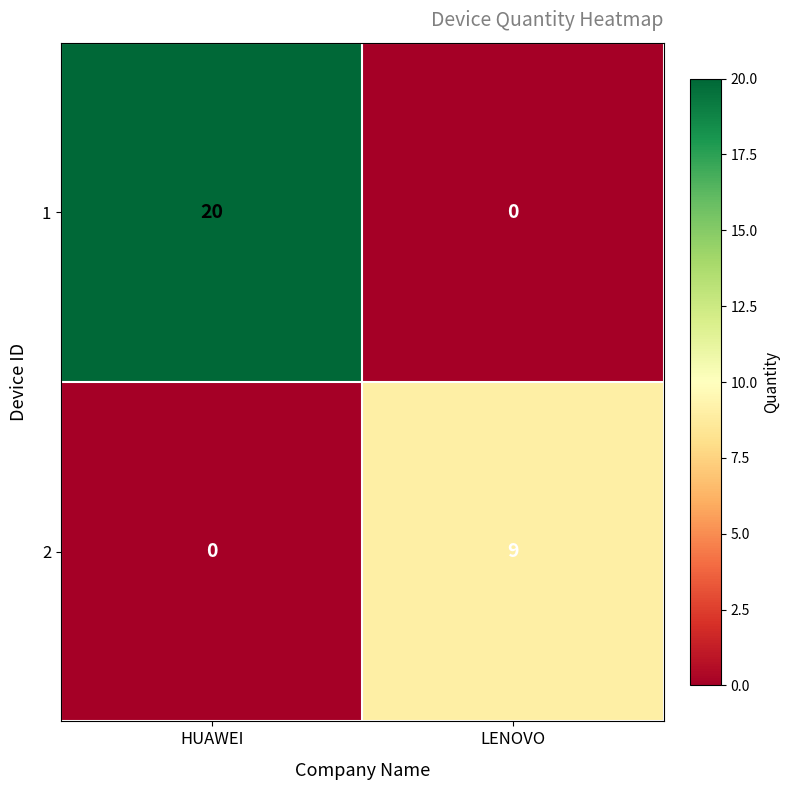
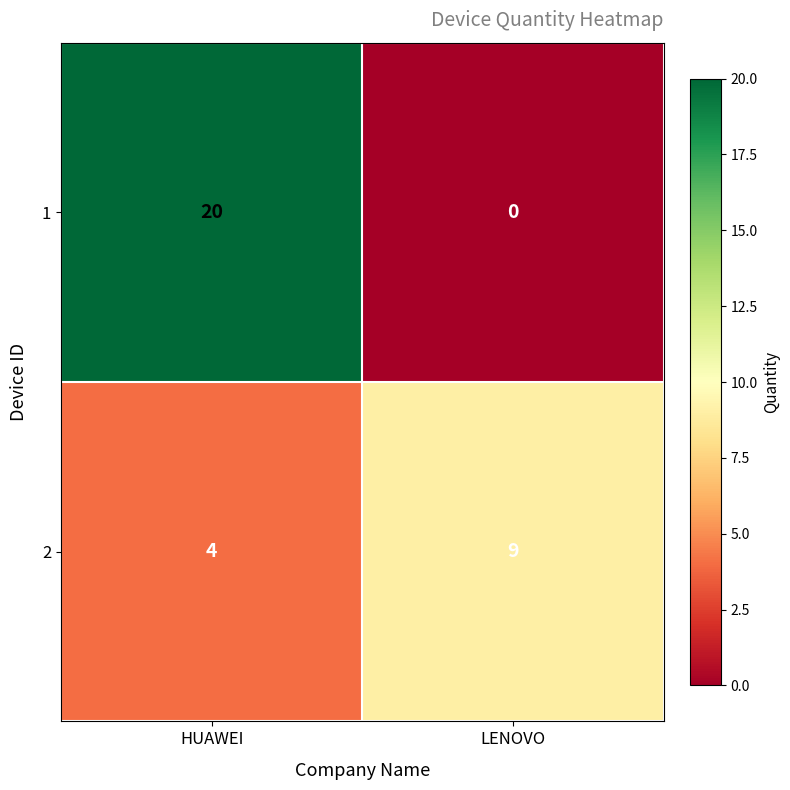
  {
    "1": {
      "HUAWEI": 20,
      "LENOVO": 0
    },
    "2": {
-     "HUAWEI": 0,
+     "HUAWEI": 4,
      "LENOVO": 9
    }
  }
